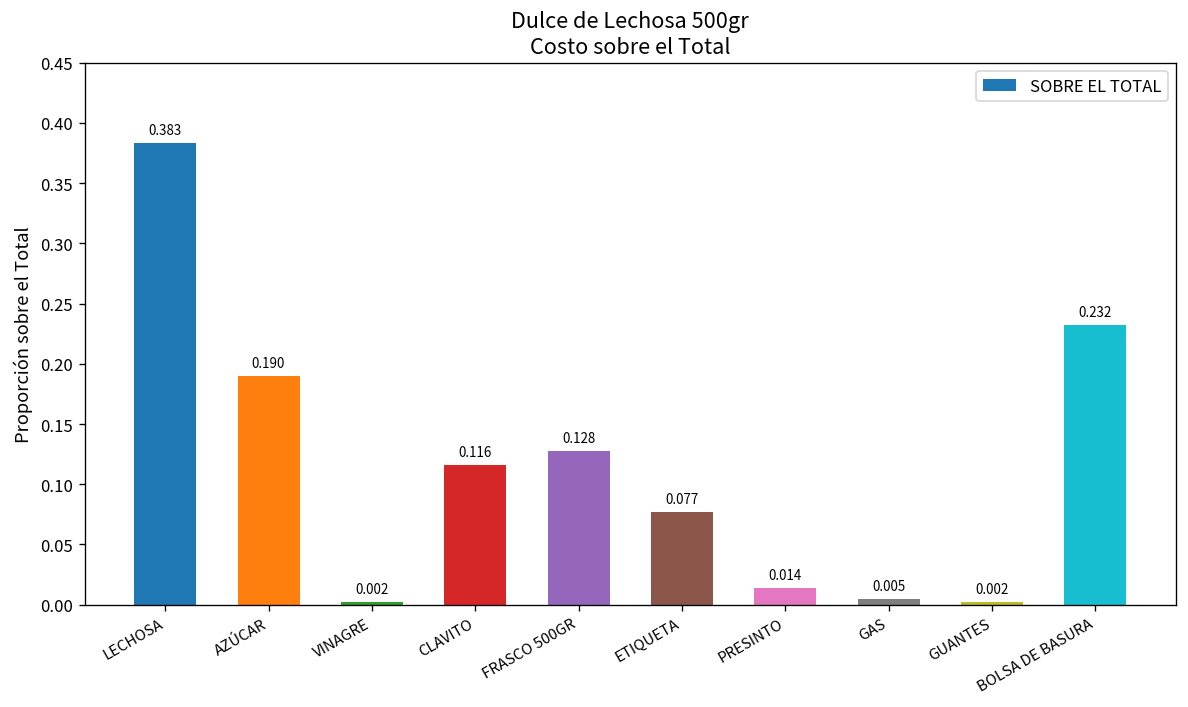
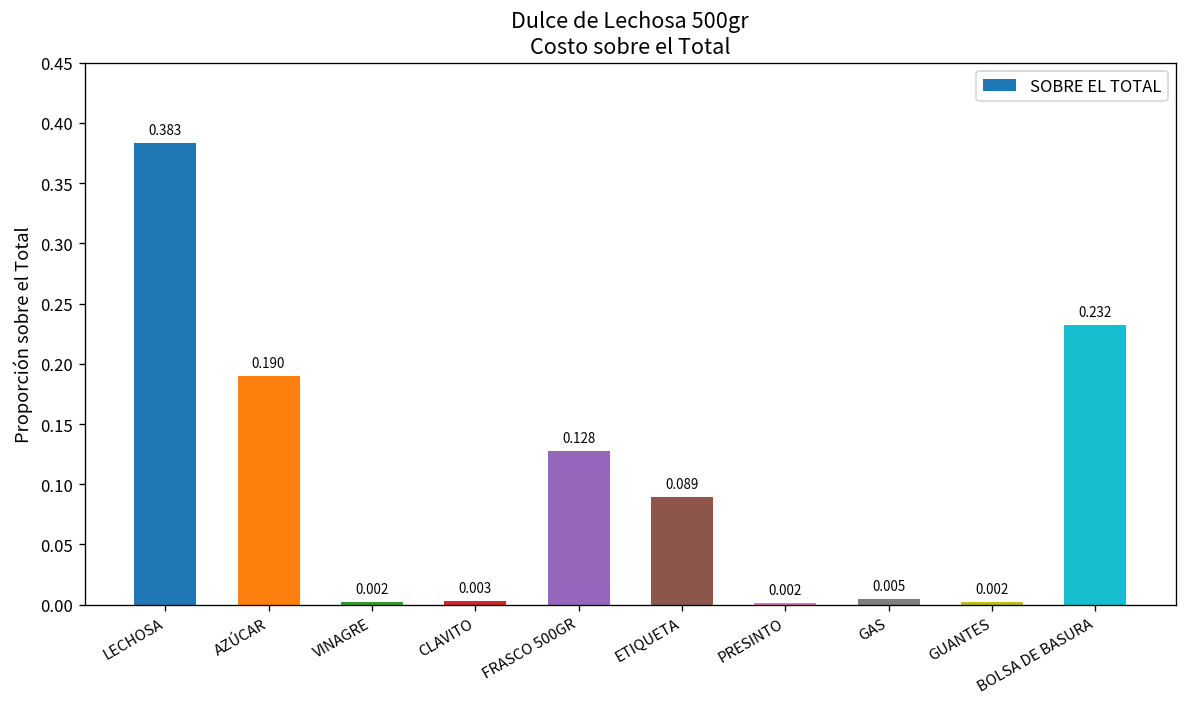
  {
    "LECHOSA": 0.383,
    "AZÚCAR": 0.190,
    "VINAGRE": 0.002,
-   "CLAVITO": 0.116,
+   "CLAVITO": 0.003,
    "FRASCO 500GR": 0.128,
-   "ETIQUETA": 0.077,
-   "PRESINTO": 0.014,
+   "ETIQUETA": 0.089,
+   "PRESINTO": 0.002,
    "GAS": 0.005,
    "GUANTES": 0.002,
    "BOLSA DE BASURA": 0.232
  }
